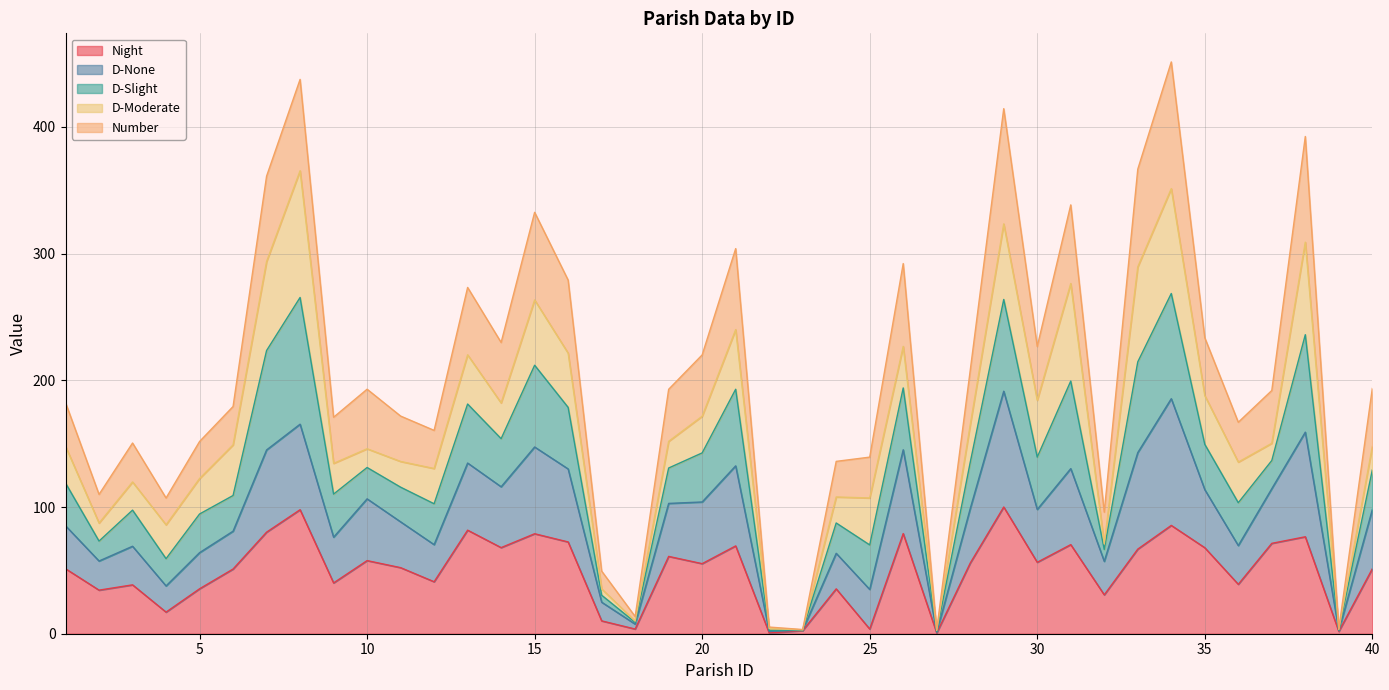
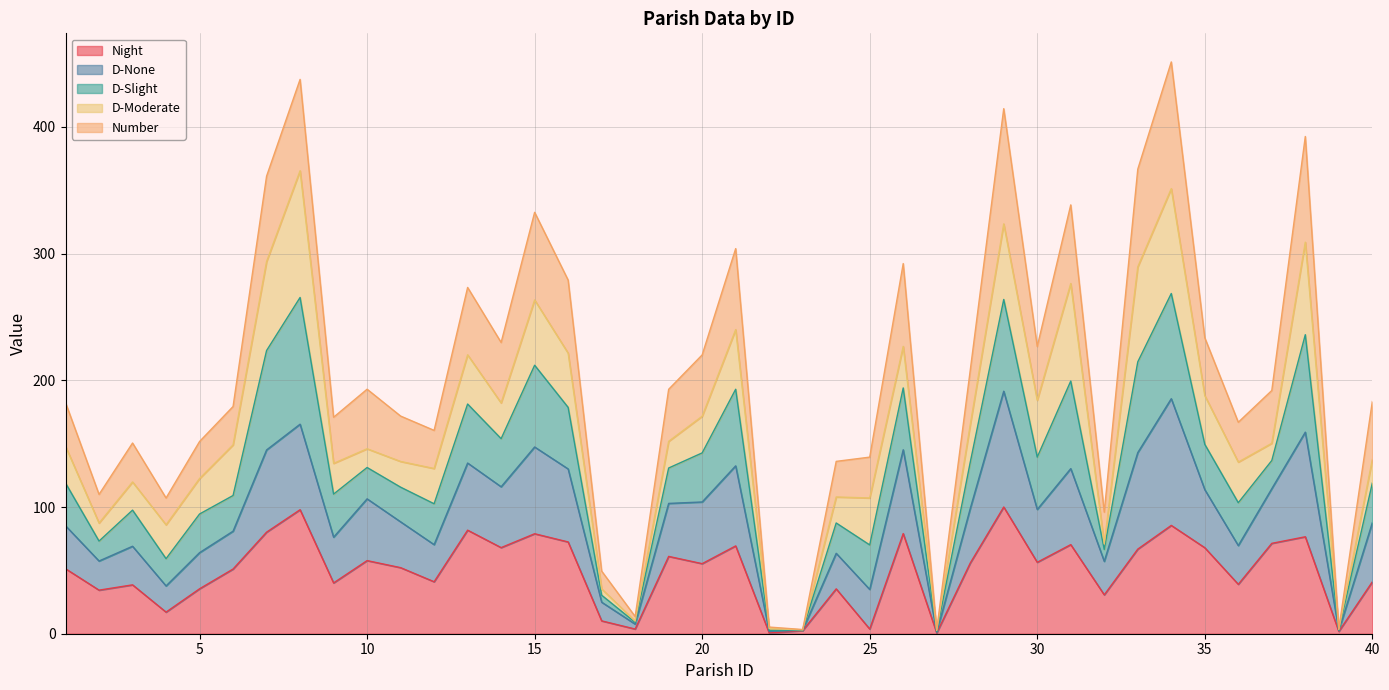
  {
    "Night": {
      "5": 35,
      "10": 58,
      "15": 79,
      "20": 55,
      "25": 4,
      "30": 56,
      "35": 68,
-     "40": 51
+     "40": 41
    }
  }
